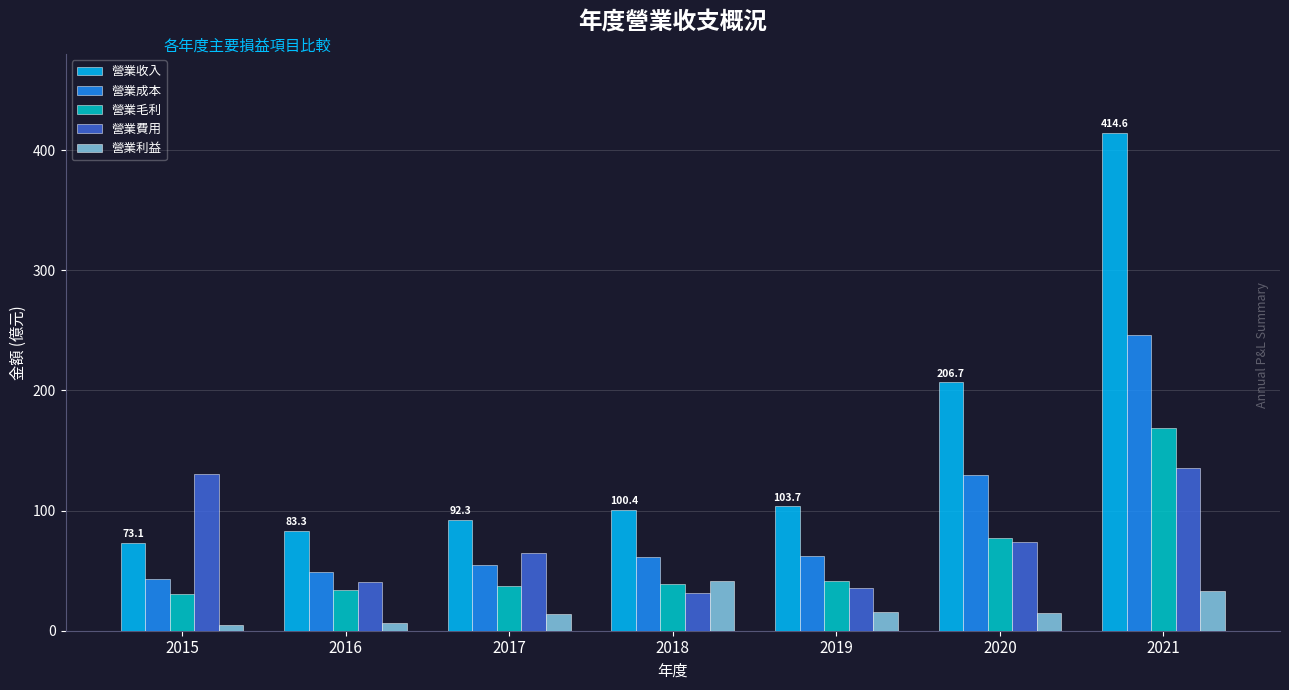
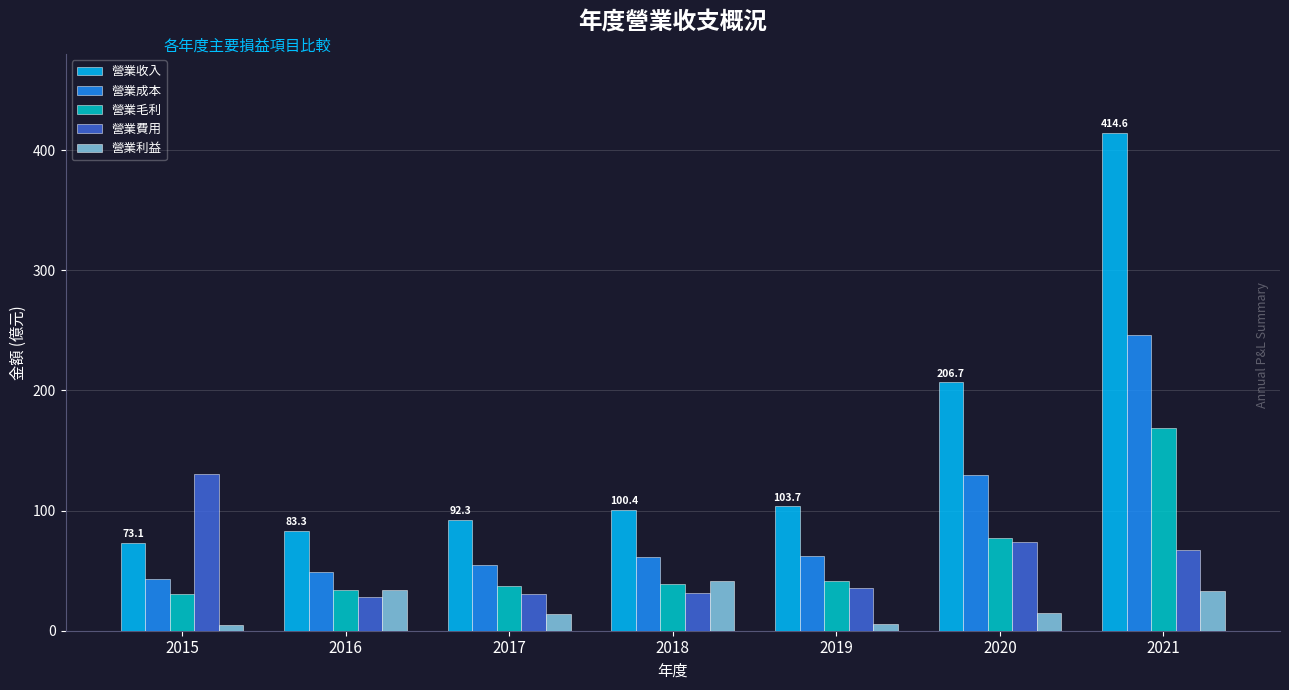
  {
    "營業費用": {
      "2015": 131,
-     "2016": 40,
-     "2017": 65,
+     "2016": 28,
+     "2017": 30,
      "2018": 32,
      "2019": 35,
      "2020": 74,
-     "2021": 135
+     "2021": 67
    },
    "營業利益": {
      "2015": 5,
-     "2016": 6,
+     "2016": 34,
      "2017": 14,
      "2018": 42,
-     "2019": 15,
+     "2019": 6,
      "2020": 15,
      "2021": 33
    }
  }
